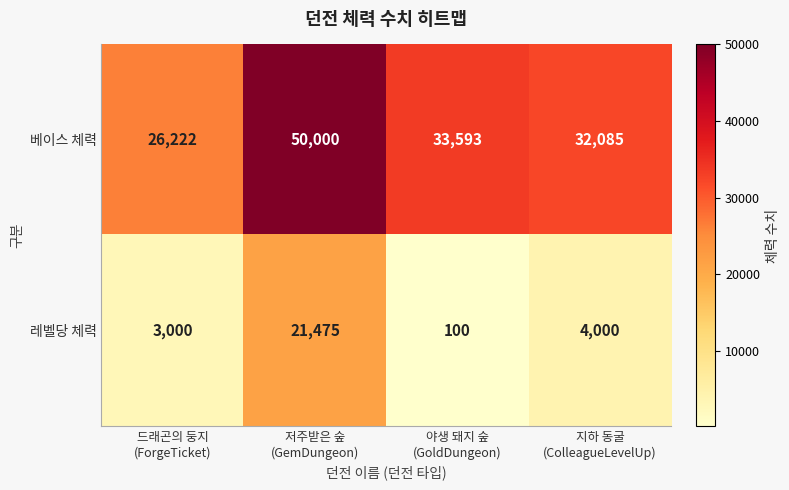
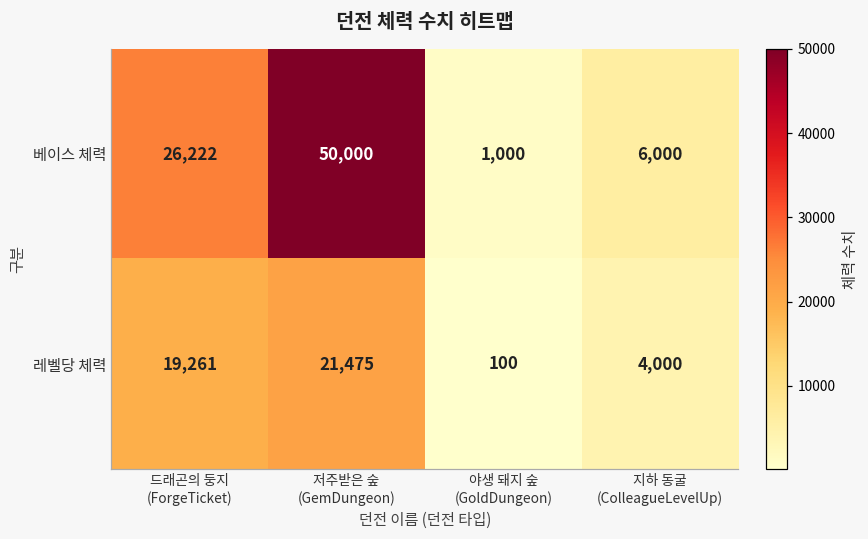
  {
    "베이스 체력": {
      "드래곤의 둥지 (ForgeTicket)": "26,222",
      "저주받은 숲 (GemDungeon)": "50,000",
-     "야생 돼지 숲 (GoldDungeon)": "33,593",
-     "지하 동굴 (ColleagueLevelUp)": "32,085"
+     "야생 돼지 숲 (GoldDungeon)": "1,000",
+     "지하 동굴 (ColleagueLevelUp)": "6,000"
    },
    "레벨당 체력": {
-     "드래곤의 둥지 (ForgeTicket)": "3,000",
+     "드래곤의 둥지 (ForgeTicket)": "19,261",
      "저주받은 숲 (GemDungeon)": "21,475",
      "야생 돼지 숲 (GoldDungeon)": "100",
      "지하 동굴 (ColleagueLevelUp)": "4,000"
    }
  }
